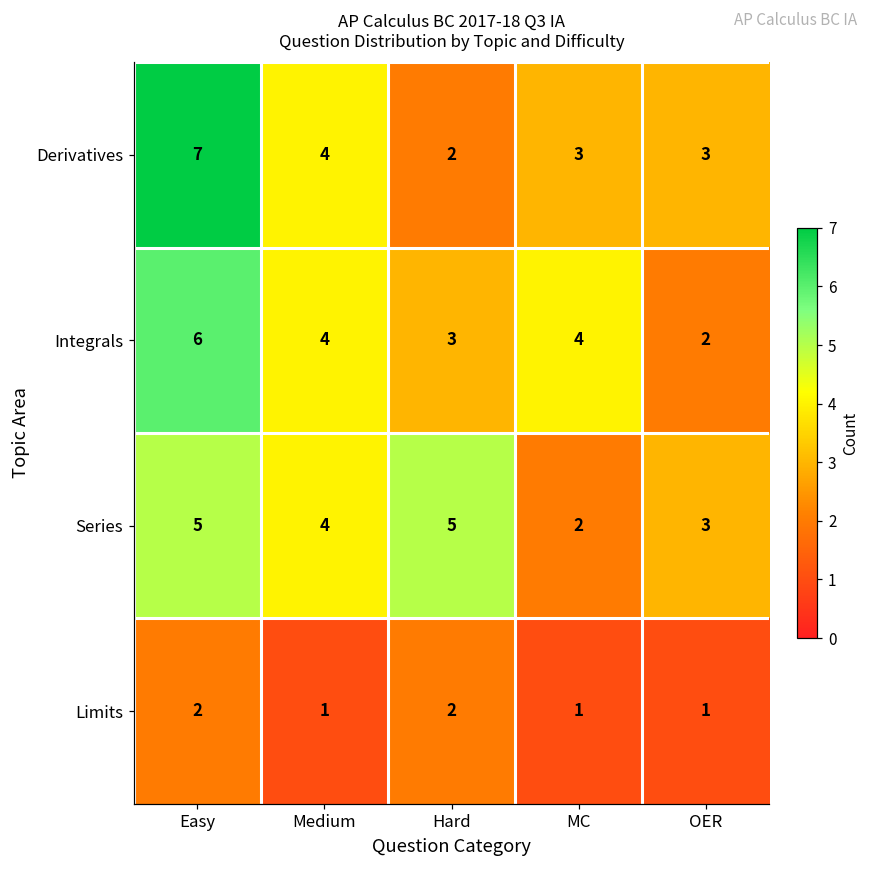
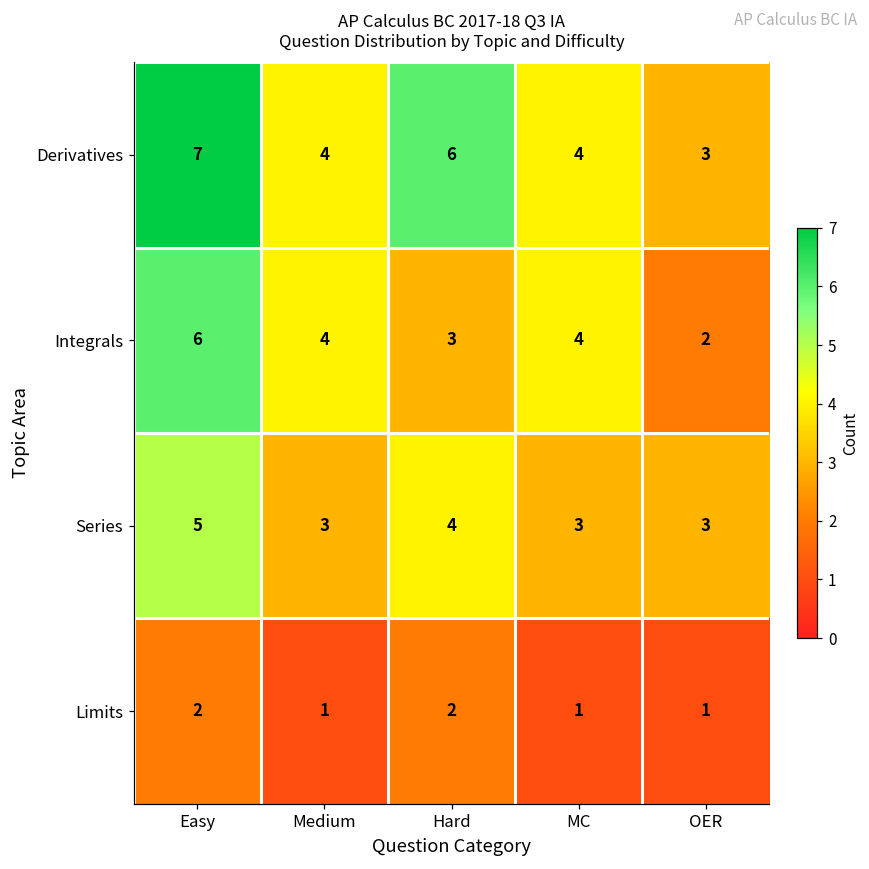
  {
    "Derivatives": {
      "Easy": 7,
      "Medium": 4,
-     "Hard": 2,
-     "MC": 3,
+     "Hard": 6,
+     "MC": 4,
      "OER": 3
    },
    "Integrals": {
      "Easy": 6,
      "Medium": 4,
      "Hard": 3,
      "MC": 4,
      "OER": 2
    },
    "Series": {
      "Easy": 5,
-     "Medium": 4,
-     "Hard": 5,
-     "MC": 2,
+     "Medium": 3,
+     "Hard": 4,
+     "MC": 3,
      "OER": 3
    },
    "Limits": {
      "Easy": 2,
      "Medium": 1,
      "Hard": 2,
      "MC": 1,
      "OER": 1
    }
  }
